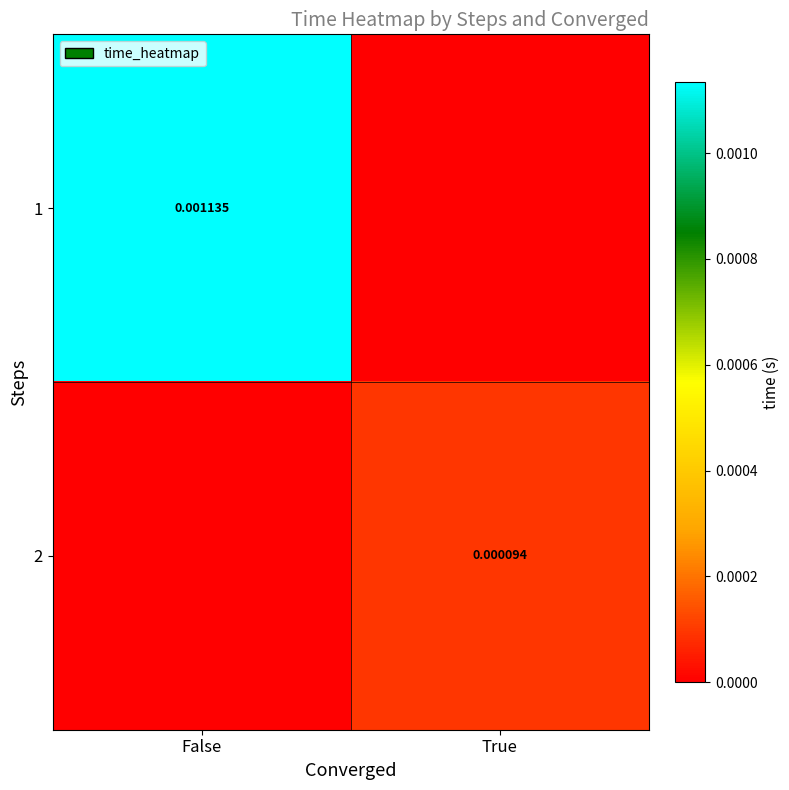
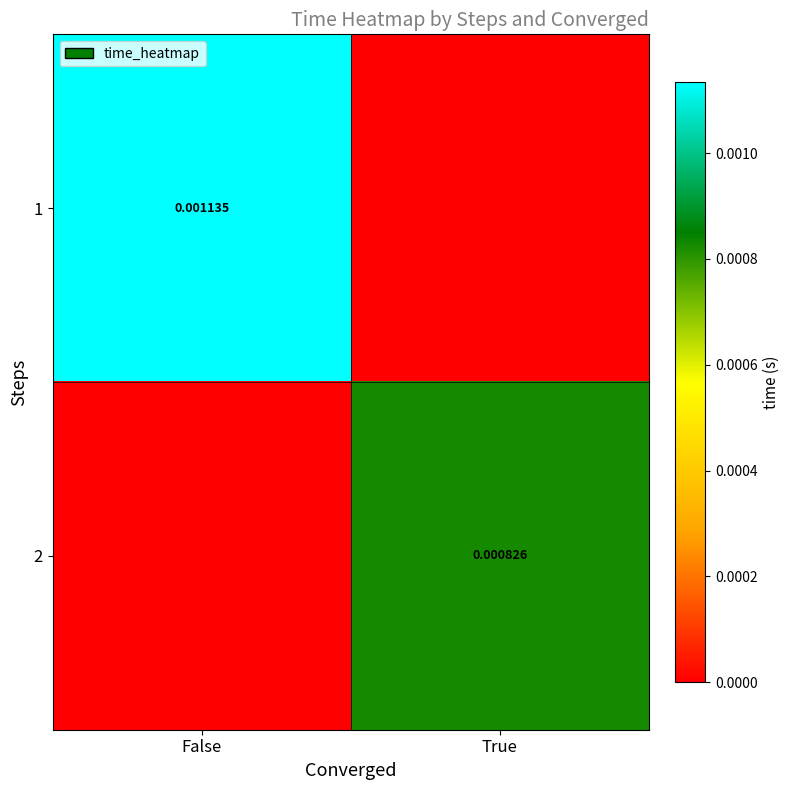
  {
    "1": {
      "False": 0.001135
    },
    "2": {
-     "True": 0.000094
+     "True": 0.000826
    }
  }
